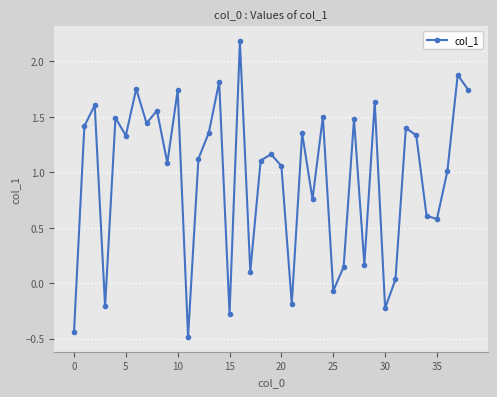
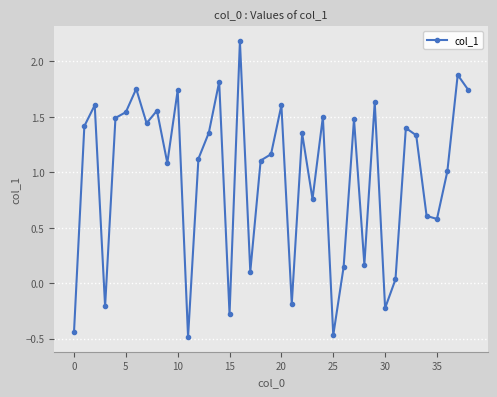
  {
    "0": -0.44,
-   "5": 1.33,
+   "5": 1.54,
    "10": 1.74,
    "15": -0.28,
-   "20": 1.06,
-   "25": -0.07,
+   "20": 1.60,
+   "25": -0.47,
    "30": -0.22,
    "35": 0.58
  }
